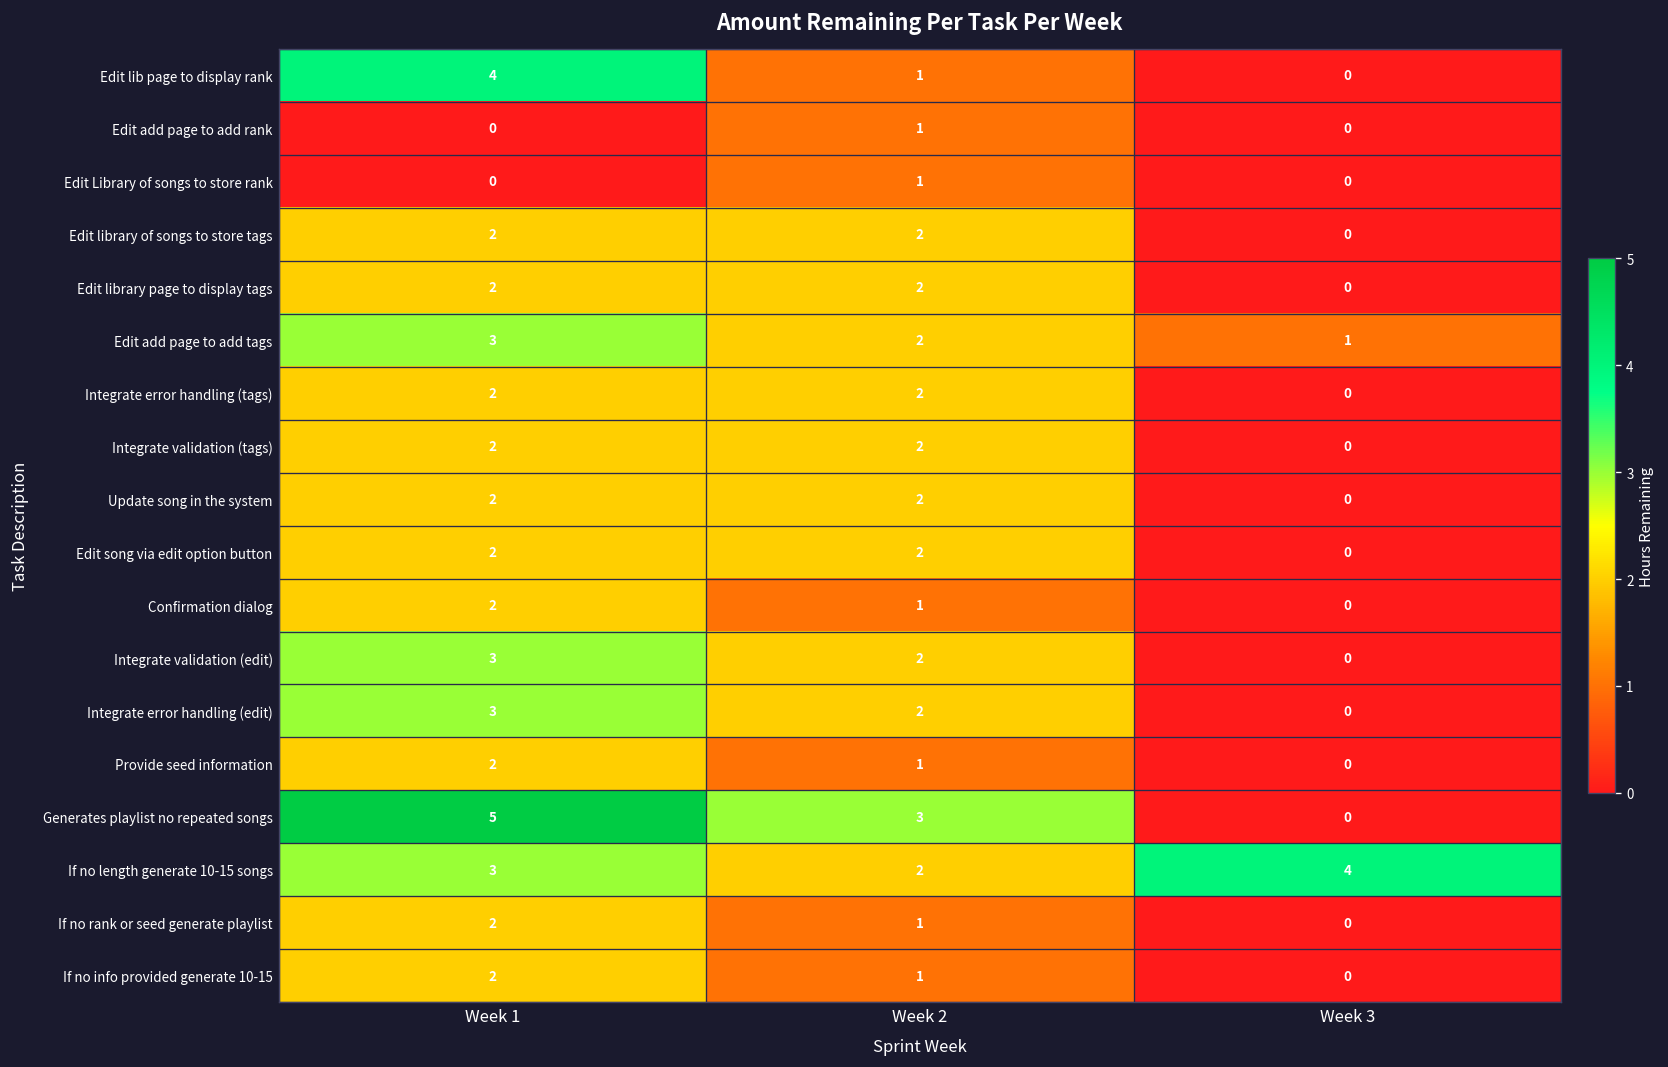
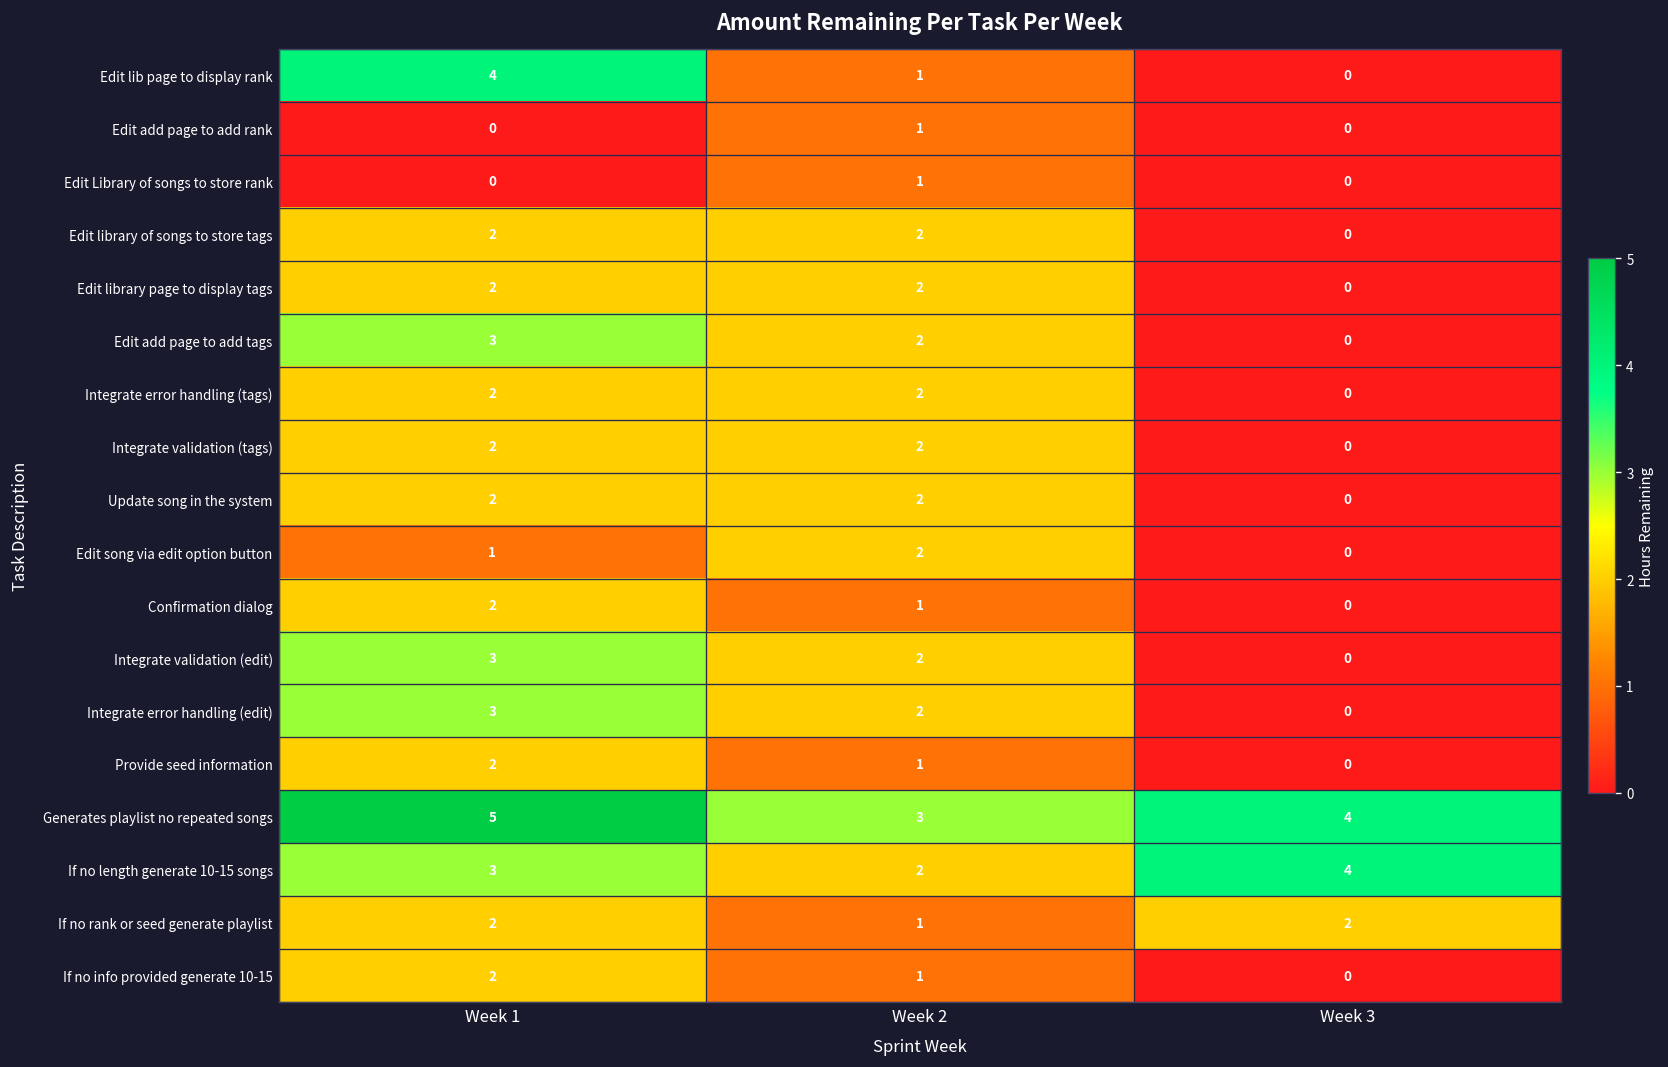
  {
    "Edit lib page to display rank": {
      "Week 1": 4,
      "Week 2": 1,
      "Week 3": 0
    },
    "Edit add page to add rank": {
      "Week 1": 0,
      "Week 2": 1,
      "Week 3": 0
    },
    "Edit Library of songs to store rank": {
      "Week 1": 0,
      "Week 2": 1,
      "Week 3": 0
    },
    "Edit library of songs to store tags": {
      "Week 1": 2,
      "Week 2": 2,
      "Week 3": 0
    },
    "Edit library page to display tags": {
      "Week 1": 2,
      "Week 2": 2,
      "Week 3": 0
    },
    "Edit add page to add tags": {
      "Week 1": 3,
      "Week 2": 2,
-     "Week 3": 1
+     "Week 3": 0
    },
    "Integrate error handling (tags)": {
      "Week 1": 2,
      "Week 2": 2,
      "Week 3": 0
    },
    "Integrate validation (tags)": {
      "Week 1": 2,
      "Week 2": 2,
      "Week 3": 0
    },
    "Update song in the system": {
      "Week 1": 2,
      "Week 2": 2,
      "Week 3": 0
    },
    "Edit song via edit option button": {
-     "Week 1": 2,
+     "Week 1": 1,
      "Week 2": 2,
      "Week 3": 0
    },
    "Confirmation dialog": {
      "Week 1": 2,
      "Week 2": 1,
      "Week 3": 0
    },
    "Integrate validation (edit)": {
      "Week 1": 3,
      "Week 2": 2,
      "Week 3": 0
    },
    "Integrate error handling (edit)": {
      "Week 1": 3,
      "Week 2": 2,
      "Week 3": 0
    },
    "Provide seed information": {
      "Week 1": 2,
      "Week 2": 1,
      "Week 3": 0
    },
    "Generates playlist no repeated songs": {
      "Week 1": 5,
      "Week 2": 3,
-     "Week 3": 0
+     "Week 3": 4
    },
    "If no length generate 10-15 songs": {
      "Week 1": 3,
      "Week 2": 2,
      "Week 3": 4
    },
    "If no rank or seed generate playlist": {
      "Week 1": 2,
      "Week 2": 1,
-     "Week 3": 0
+     "Week 3": 2
    },
    "If no info provided generate 10-15": {
      "Week 1": 2,
      "Week 2": 1,
      "Week 3": 0
    }
  }
